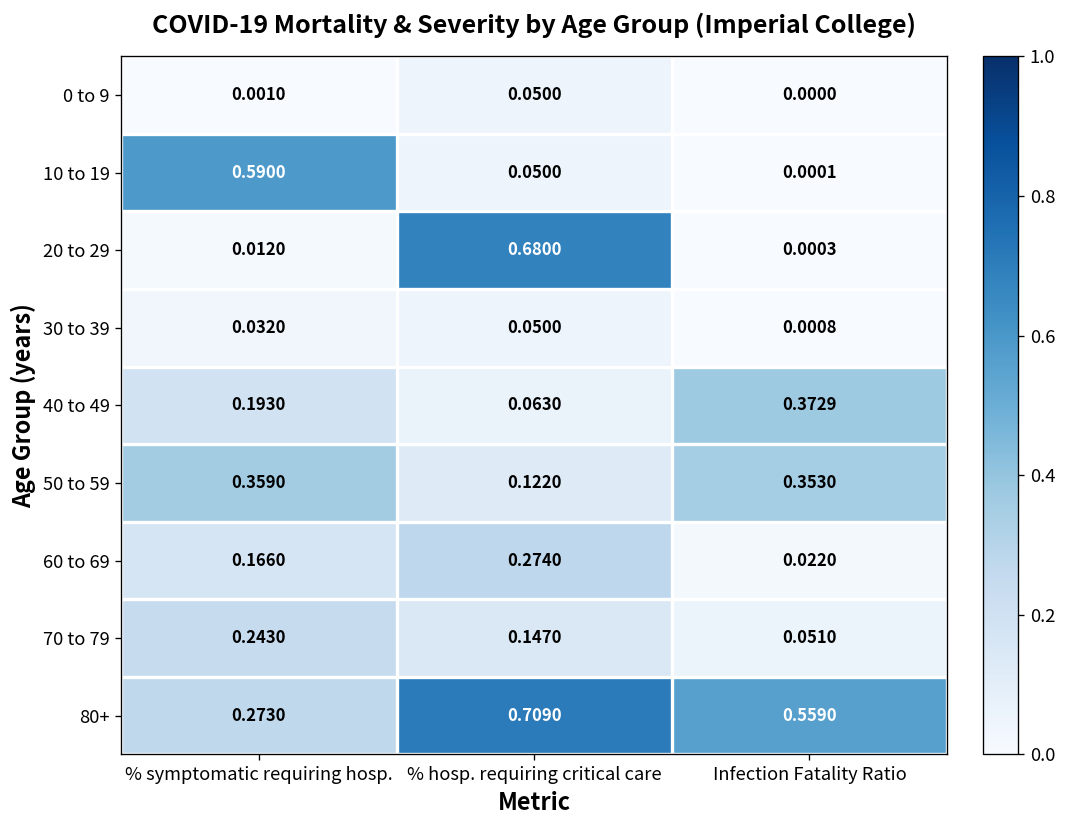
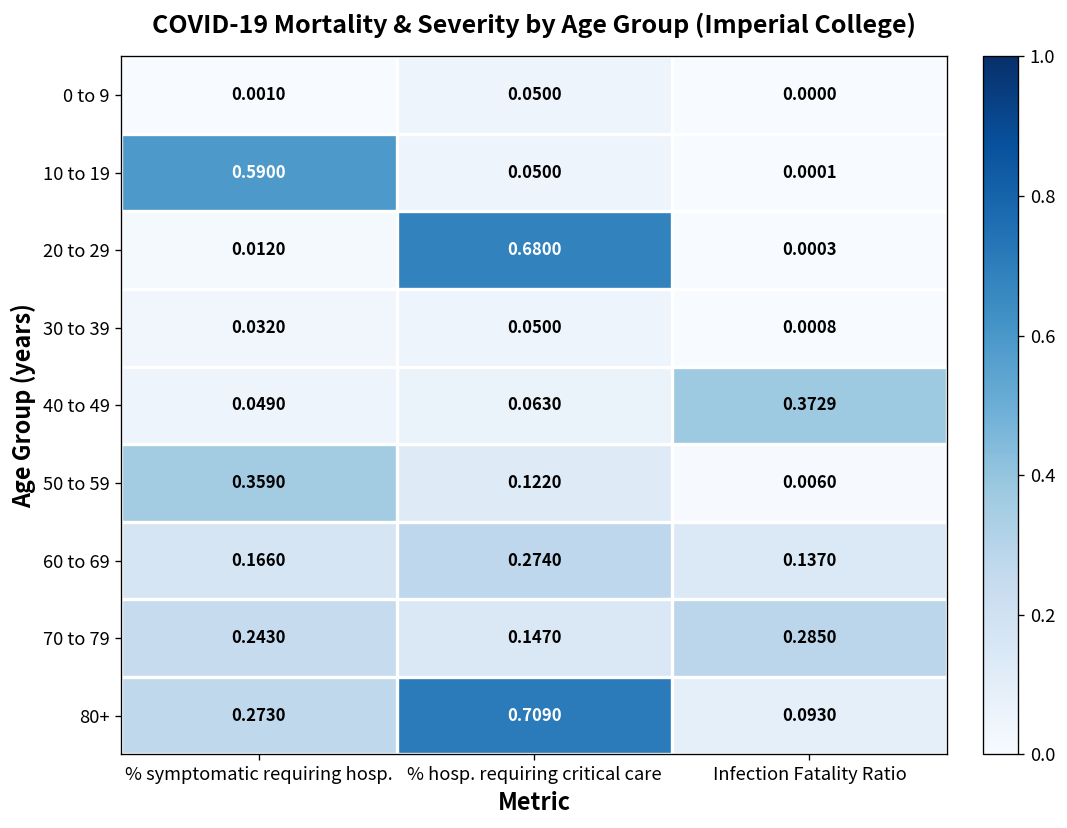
  {
    "0 to 9": {
      "% symptomatic requiring hosp.": 0.0010,
      "% hosp. requiring critical care": 0.0500,
      "Infection Fatality Ratio": 0.0000
    },
    "10 to 19": {
      "% symptomatic requiring hosp.": 0.5900,
      "% hosp. requiring critical care": 0.0500,
      "Infection Fatality Ratio": 0.0001
    },
    "20 to 29": {
      "% symptomatic requiring hosp.": 0.0120,
      "% hosp. requiring critical care": 0.6800,
      "Infection Fatality Ratio": 0.0003
    },
    "30 to 39": {
      "% symptomatic requiring hosp.": 0.0320,
      "% hosp. requiring critical care": 0.0500,
      "Infection Fatality Ratio": 0.0008
    },
    "40 to 49": {
-     "% symptomatic requiring hosp.": 0.1930,
+     "% symptomatic requiring hosp.": 0.0490,
      "% hosp. requiring critical care": 0.0630,
      "Infection Fatality Ratio": 0.3729
    },
    "50 to 59": {
      "% symptomatic requiring hosp.": 0.3590,
      "% hosp. requiring critical care": 0.1220,
-     "Infection Fatality Ratio": 0.3530
+     "Infection Fatality Ratio": 0.0060
    },
    "60 to 69": {
      "% symptomatic requiring hosp.": 0.1660,
      "% hosp. requiring critical care": 0.2740,
-     "Infection Fatality Ratio": 0.0220
+     "Infection Fatality Ratio": 0.1370
    },
    "70 to 79": {
      "% symptomatic requiring hosp.": 0.2430,
      "% hosp. requiring critical care": 0.1470,
-     "Infection Fatality Ratio": 0.0510
+     "Infection Fatality Ratio": 0.2850
    },
    "80+": {
      "% symptomatic requiring hosp.": 0.2730,
      "% hosp. requiring critical care": 0.7090,
-     "Infection Fatality Ratio": 0.5590
+     "Infection Fatality Ratio": 0.0930
    }
  }
